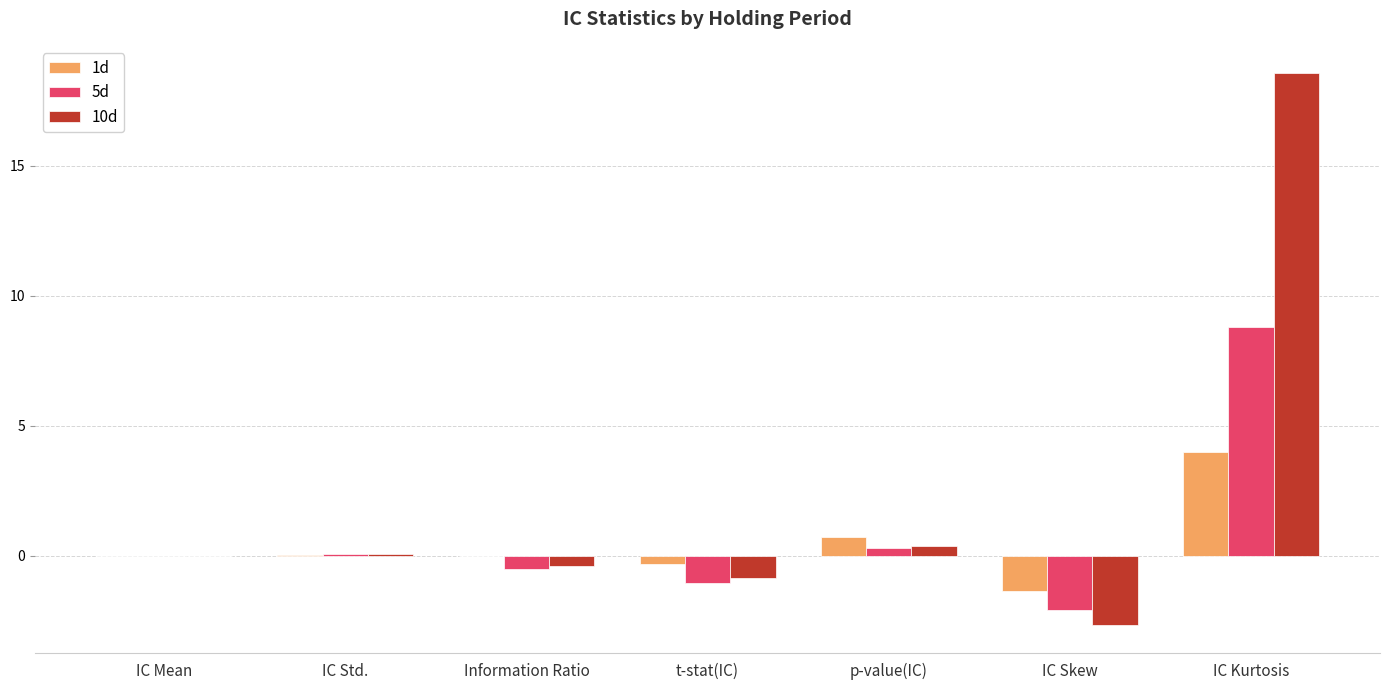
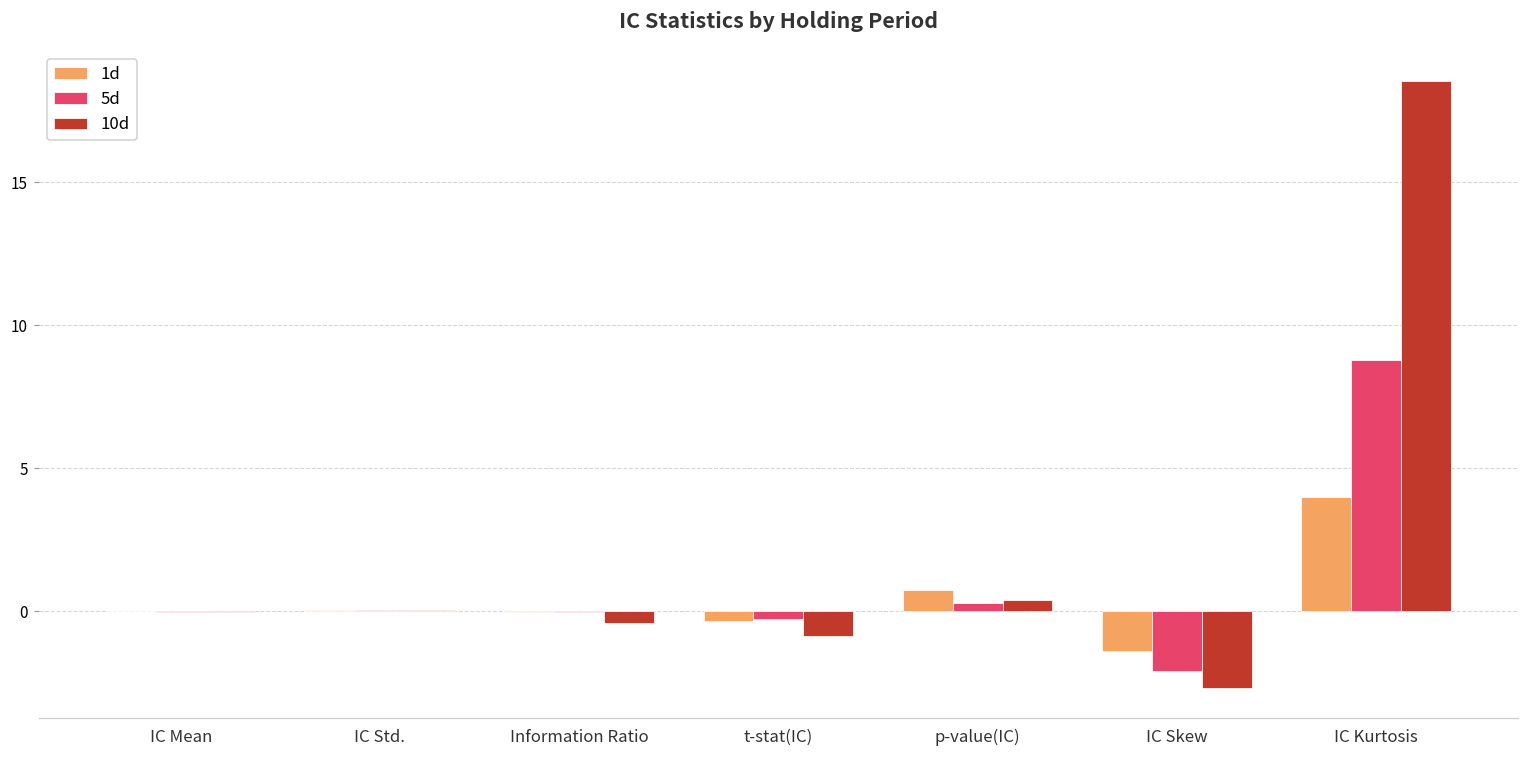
  {
    "1d": {
      "t-stat(IC)": -0.3,
      "p-value(IC)": 0.7,
      "IC Skew": -1.4,
      "IC Kurtosis": 4.0
    },
    "5d": {
-     "Information Ratio": -0.5,
-     "t-stat(IC)": -1.0,
+     "Information Ratio": 0.0,
+     "t-stat(IC)": -0.2,
      "p-value(IC)": 0.3,
      "IC Skew": -2.1,
      "IC Kurtosis": 8.8
    },
    "10d": {
      "Information Ratio": -0.4,
      "t-stat(IC)": -0.9,
      "p-value(IC)": 0.4,
      "IC Skew": -2.7,
      "IC Kurtosis": 18.5
    }
  }
